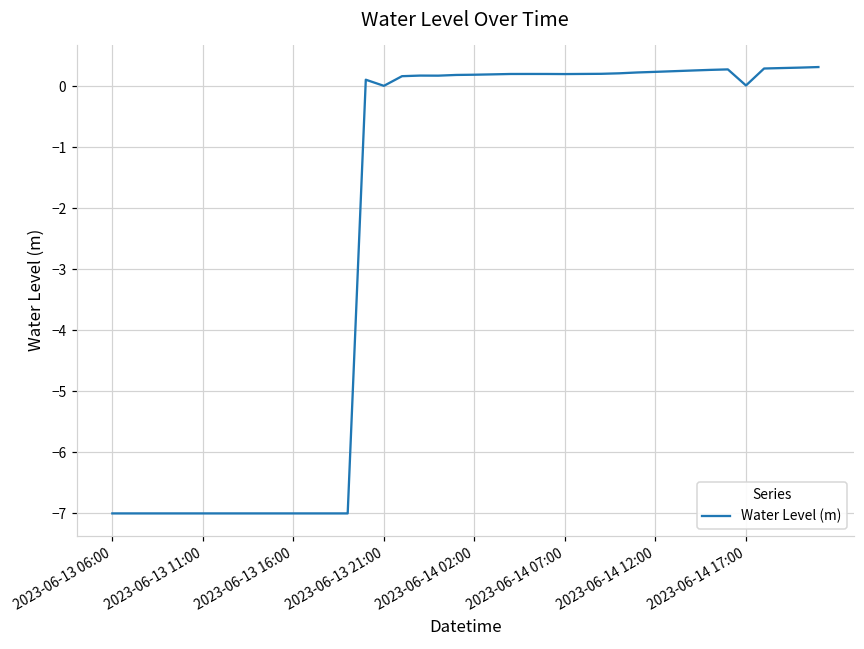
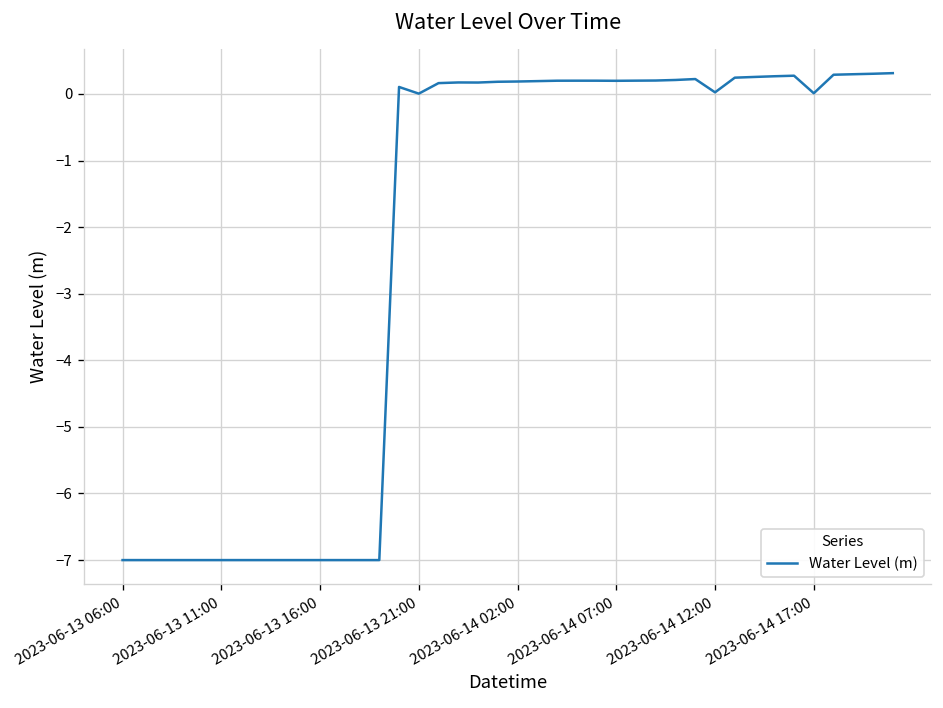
  {
    "2023-06-13 06:00": -7.0,
    "2023-06-13 11:00": -7.0,
    "2023-06-13 16:00": -7.0,
    "2023-06-13 21:00": 0.0,
    "2023-06-14 02:00": 0.2,
    "2023-06-14 07:00": 0.2,
-   "2023-06-14 12:00": 0.2,
+   "2023-06-14 12:00": 0.0,
    "2023-06-14 17:00": 0.0
  }
